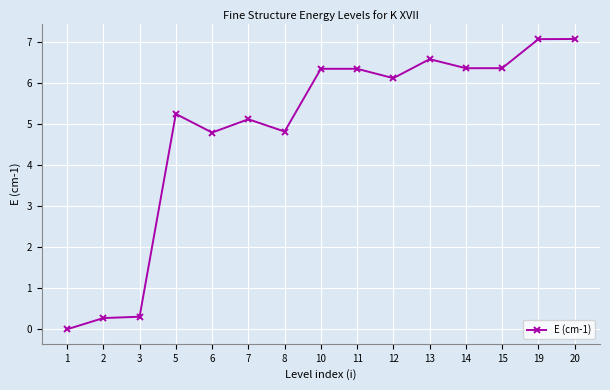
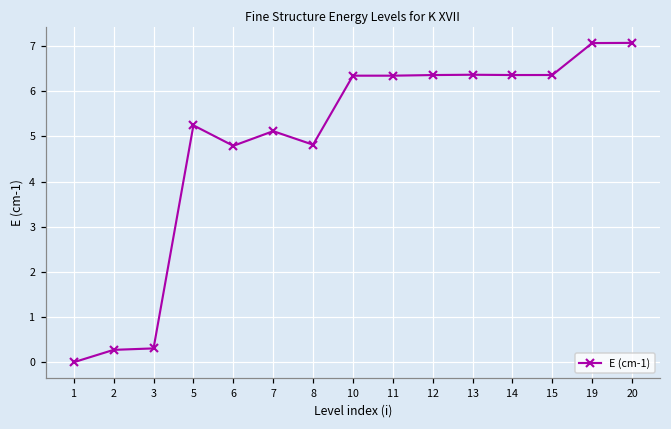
  {
    "1": 0.0,
    "2": 0.3,
    "3": 0.3,
    "5": 5.2,
    "6": 4.8,
    "7": 5.1,
    "8": 4.8,
    "10": 6.3,
    "11": 6.3,
-   "12": 6.1,
-   "13": 6.6,
+   "12": 6.4,
+   "13": 6.4,
    "14": 6.4,
    "15": 6.4,
    "19": 7.1,
    "20": 7.1
  }
